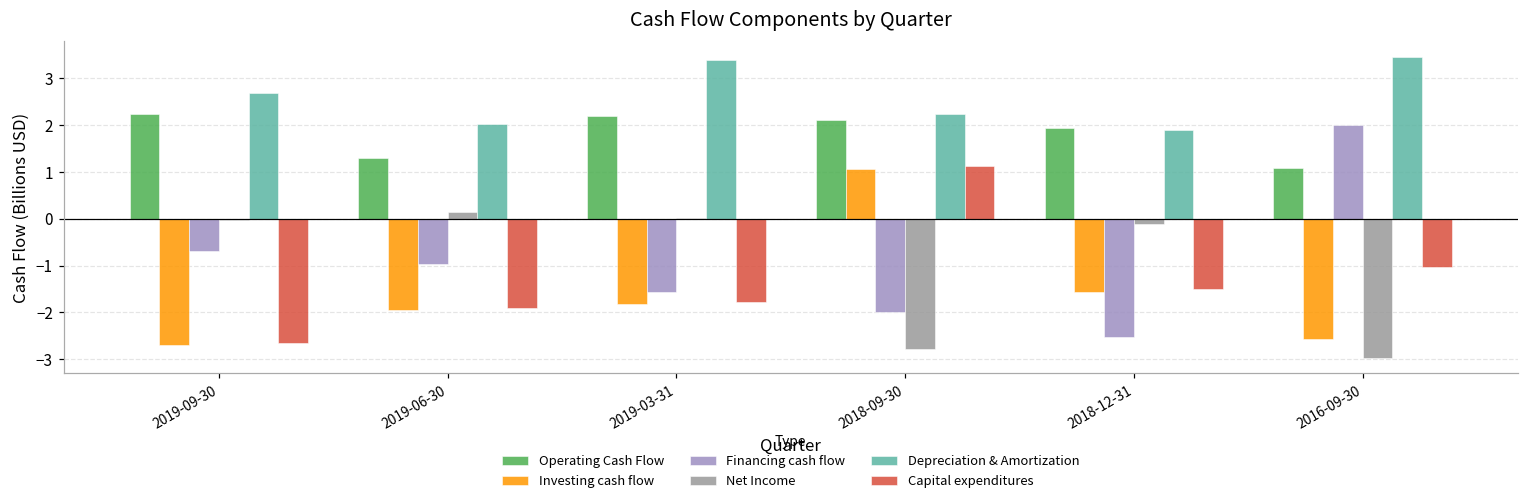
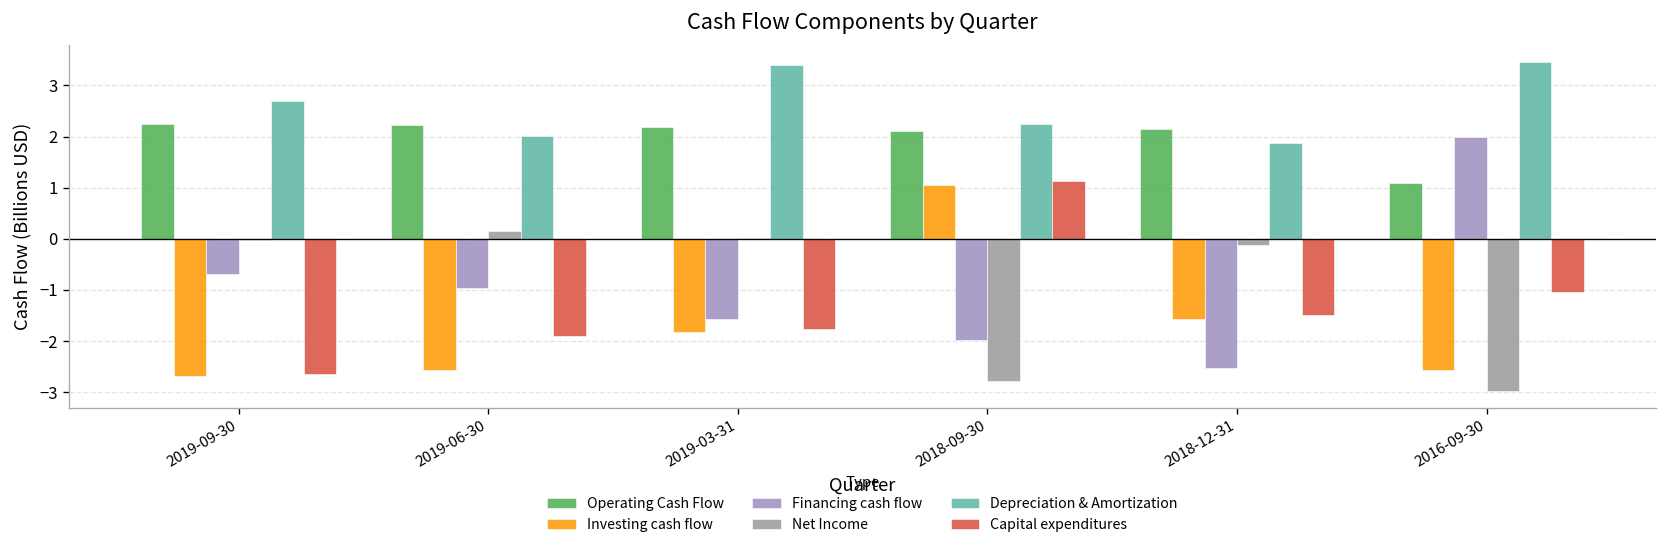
  {
    "Operating Cash Flow": {
      "2019-09-30": 2.2,
-     "2019-06-30": 1.3,
+     "2019-06-30": 2.2,
      "2019-03-31": 2.2,
      "2018-09-30": 2.1,
-     "2018-12-31": 1.9,
+     "2018-12-31": 2.1,
      "2016-09-30": 1.1
    },
    "Investing cash flow": {
      "2019-09-30": -2.7,
-     "2019-06-30": -2.0,
+     "2019-06-30": -2.6,
      "2019-03-31": -1.8,
      "2018-09-30": 1.1,
      "2018-12-31": -1.6,
      "2016-09-30": -2.6
    },
    "Depreciation & Amortization": {
      "2019-09-30": 2.7,
      "2019-06-30": 2.0,
      "2019-03-31": 3.4,
      "2018-09-30": 2.2,
      "2018-12-31": 1.9,
      "2016-09-30": 3.5
    },
    "Capital expenditures": {
      "2019-09-30": -2.6,
      "2019-06-30": -1.9,
      "2019-03-31": -1.8,
      "2018-09-30": 1.1,
      "2018-12-31": -1.5,
      "2016-09-30": -1.0
    }
  }
